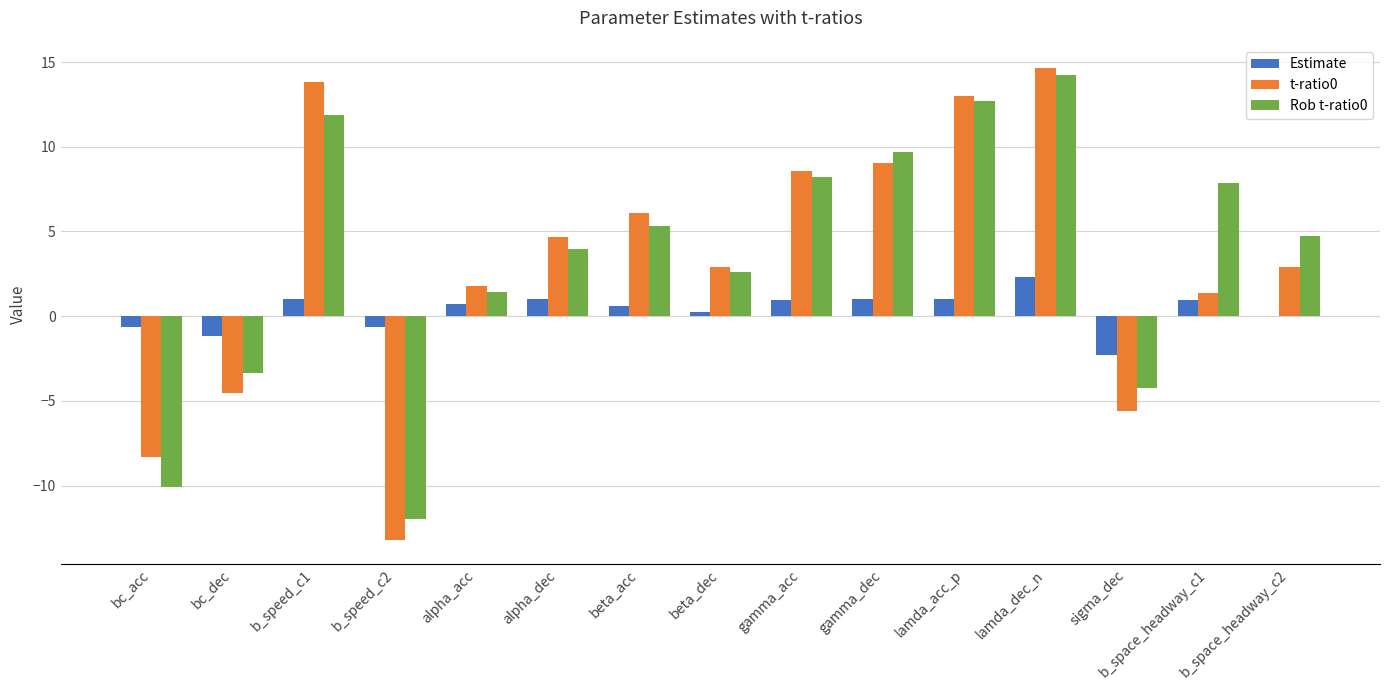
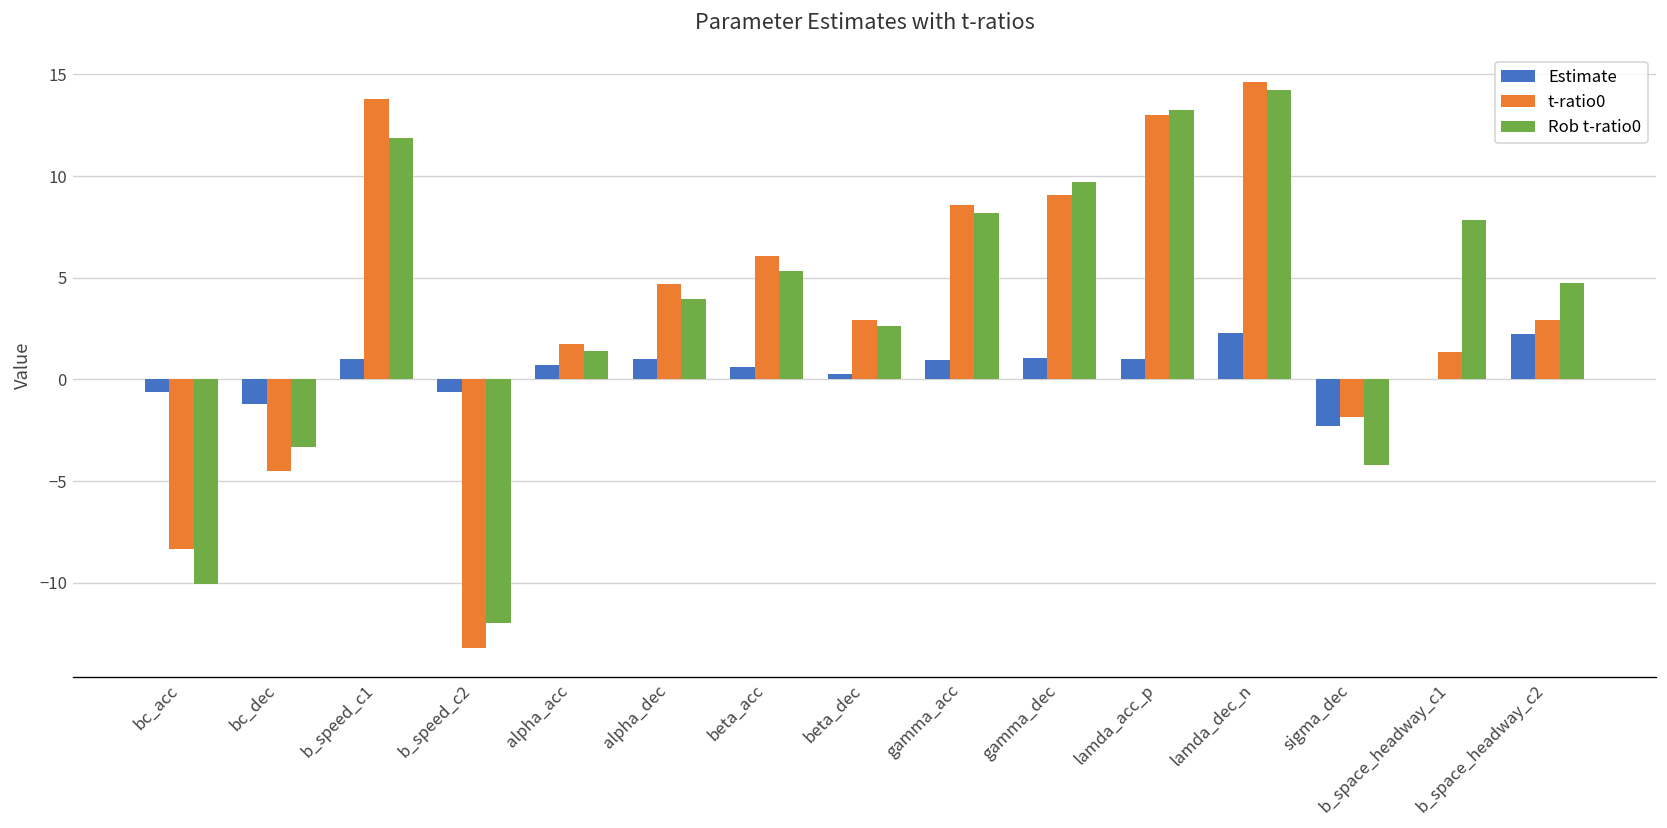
  {
    "Estimate": {
      "bc_acc": -0.6,
      "bc_dec": -1.2,
      "b_speed_c1": 1.0,
      "b_speed_c2": -0.6,
      "alpha_acc": 0.7,
      "alpha_dec": 1.0,
      "beta_acc": 0.6,
      "beta_dec": 0.3,
      "gamma_acc": 0.9,
      "gamma_dec": 1.0,
      "lamda_acc_p": 1.0,
      "lamda_dec_n": 2.3,
      "sigma_dec": -2.3,
-     "b_space_headway_c1": 0.9,
-     "b_space_headway_c2": 0.0
+     "b_space_headway_c1": 0.0,
+     "b_space_headway_c2": 2.2
    },
    "t-ratio0": {
      "bc_acc": -8.3,
      "bc_dec": -4.5,
      "b_speed_c1": 13.8,
      "b_speed_c2": -13.2,
      "alpha_acc": 1.8,
      "alpha_dec": 4.7,
      "beta_acc": 6.1,
      "beta_dec": 2.9,
      "gamma_acc": 8.6,
      "gamma_dec": 9.0,
      "lamda_acc_p": 13.0,
      "lamda_dec_n": 14.6,
-     "sigma_dec": -5.6,
+     "sigma_dec": -1.8,
      "b_space_headway_c1": 1.3,
      "b_space_headway_c2": 2.9
    },
    "Rob t-ratio0": {
      "bc_acc": -10.1,
      "bc_dec": -3.3,
      "b_speed_c1": 11.9,
      "b_speed_c2": -12.0,
      "alpha_acc": 1.4,
      "alpha_dec": 4.0,
      "beta_acc": 5.3,
      "beta_dec": 2.6,
      "gamma_acc": 8.2,
      "gamma_dec": 9.7,
-     "lamda_acc_p": 12.7,
+     "lamda_acc_p": 13.2,
      "lamda_dec_n": 14.2,
      "sigma_dec": -4.2,
      "b_space_headway_c1": 7.9,
      "b_space_headway_c2": 4.7
    }
  }
